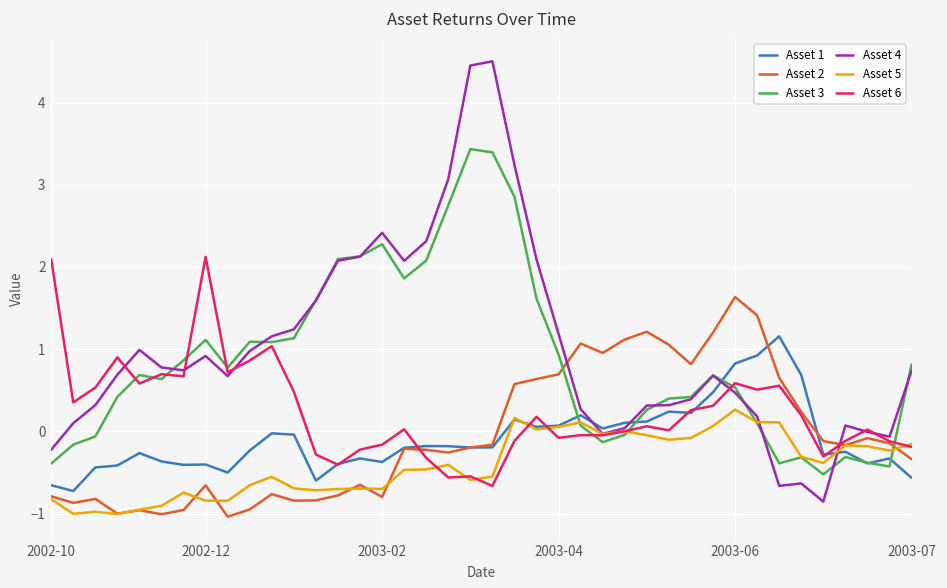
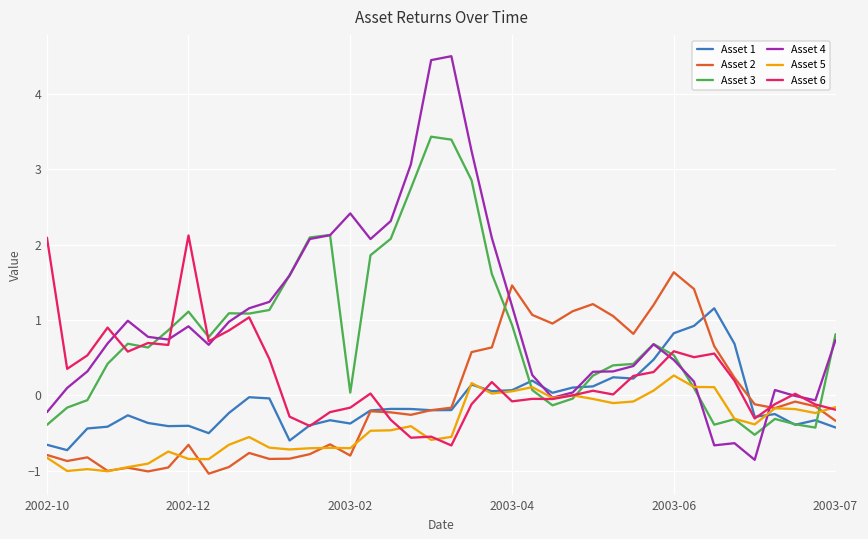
  {
    "Asset 1": {
      "2002-10": -0.7,
      "2002-12": -0.4,
      "2003-02": -0.4,
      "2003-06": 0.8,
-     "2003-07": -0.6
+     "2003-07": -0.4
    },
    "Asset 2": {
      "2002-12": -0.7,
      "2003-02": -0.8,
-     "2003-04": 0.7,
+     "2003-04": 1.5,
      "2003-06": 1.6,
      "2003-07": -0.3
    },
    "Asset 3": {
      "2002-10": -0.4,
      "2002-12": 1.1,
-     "2003-02": 2.3,
+     "2003-02": 0.0,
      "2003-04": 0.9,
      "2003-06": 0.5,
      "2003-07": 0.8
    },
    "Asset 4": {
      "2002-10": -0.2,
      "2002-12": 0.9,
      "2003-02": 2.4,
      "2003-04": 1.2,
      "2003-06": 0.5,
      "2003-07": 0.7
    },
    "Asset 5": {
      "2002-12": -0.8,
      "2003-02": -0.7,
      "2003-06": 0.3
    },
    "Asset 6": {
      "2002-10": 2.1,
      "2002-12": 2.1,
      "2003-02": -0.2,
      "2003-04": -0.1,
      "2003-06": 0.6
    }
  }
